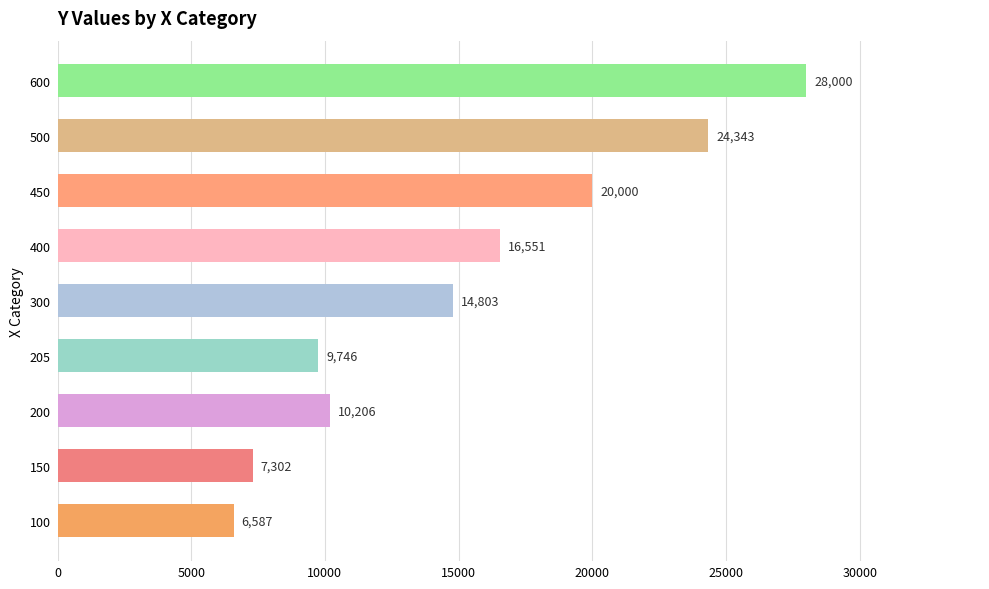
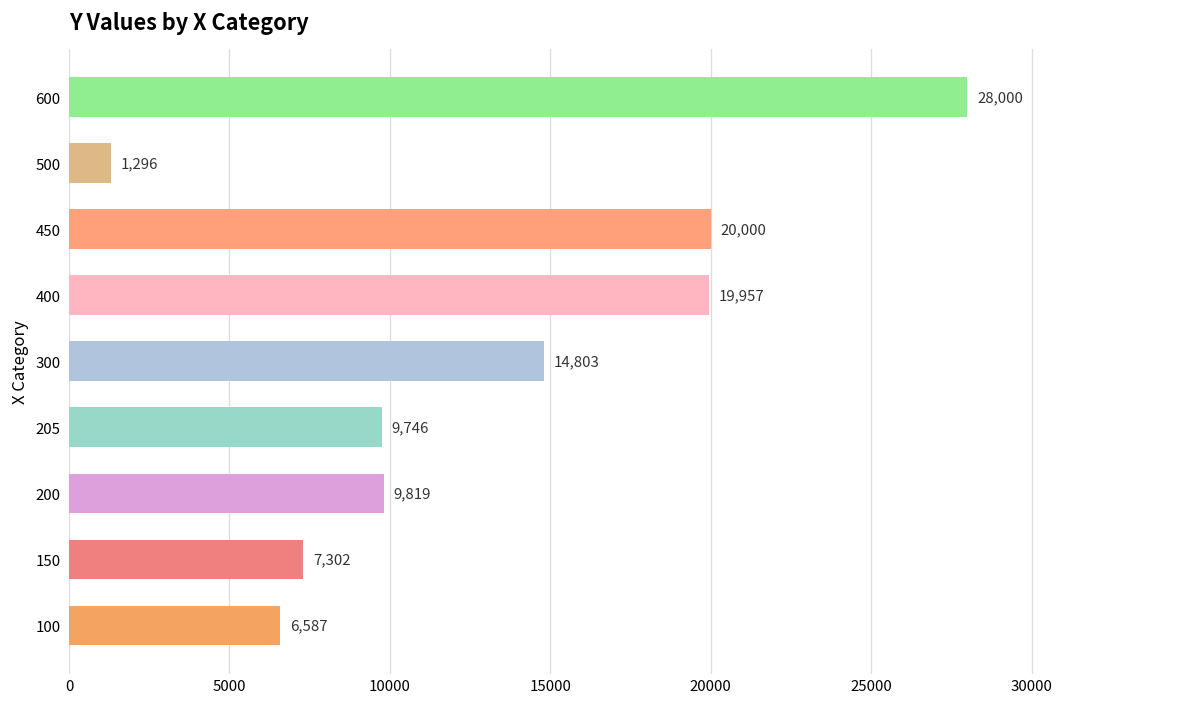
  {
    "600": "28,000",
-   "500": "24,343",
+   "500": "1,296",
    "450": "20,000",
-   "400": "16,551",
+   "400": "19,957",
    "300": "14,803",
    "205": "9,746",
-   "200": "10,206",
+   "200": "9,819",
    "150": "7,302",
    "100": "6,587"
  }
